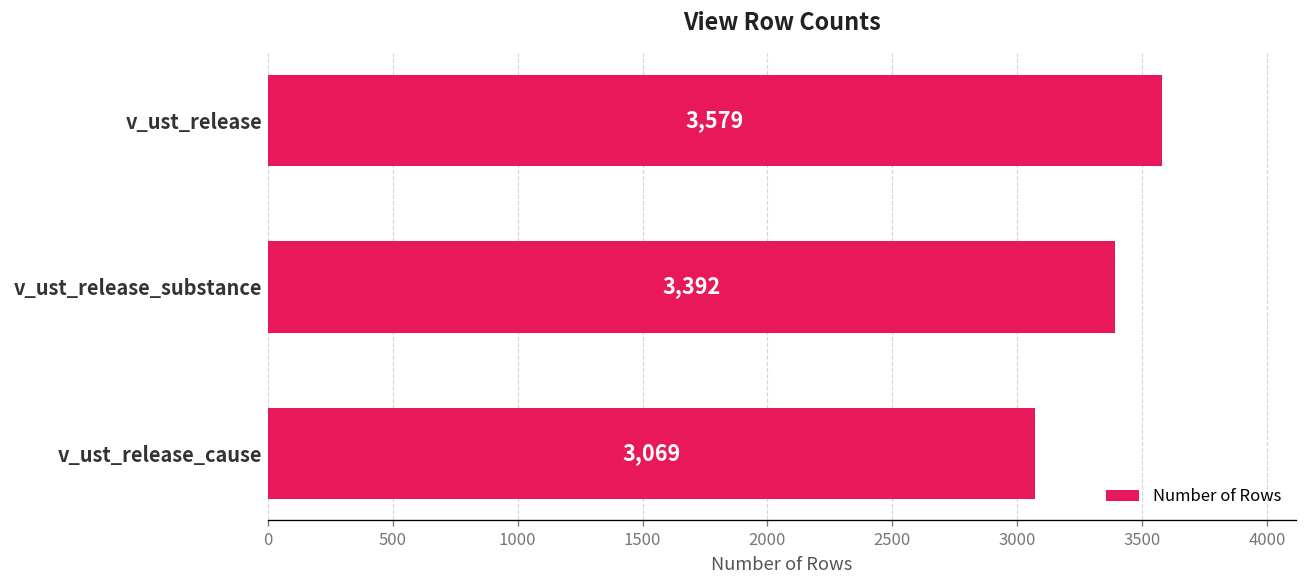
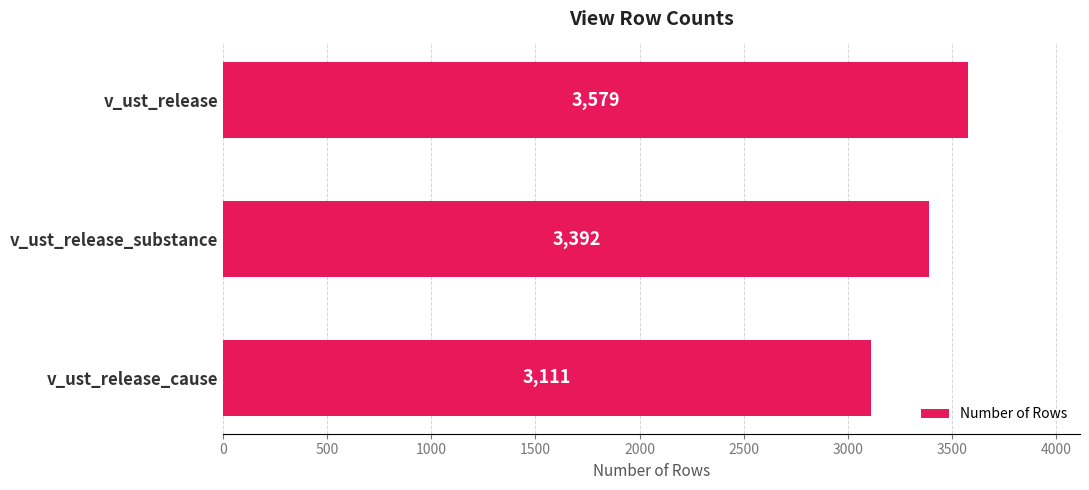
  {
    "v_ust_release": "3,579",
    "v_ust_release_substance": "3,392",
-   "v_ust_release_cause": "3,069"
+   "v_ust_release_cause": "3,111"
  }
